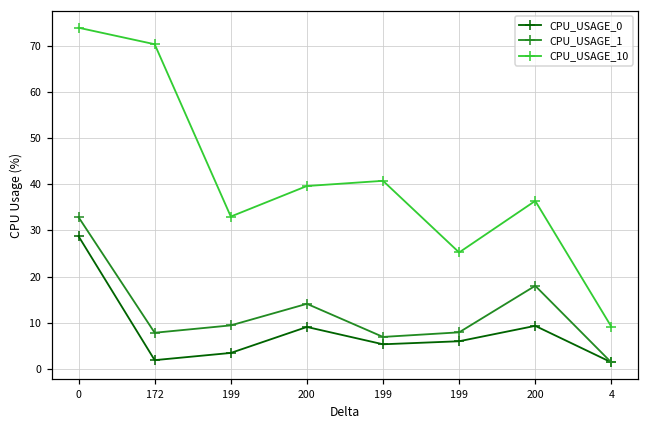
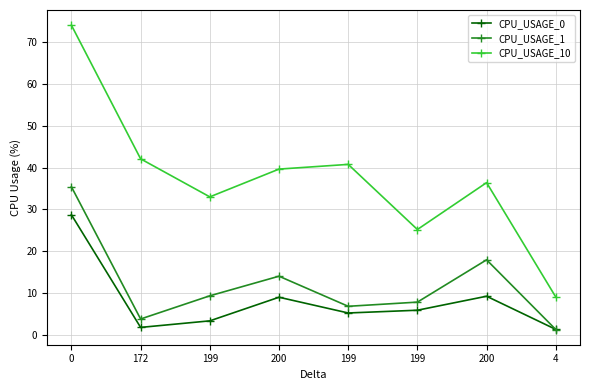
  {
    "CPU_USAGE_0": {
      "0": 29,
      "172": 2
    },
    "CPU_USAGE_1": {
-     "0": 33,
-     "172": 8
+     "0": 35,
+     "172": 4
    },
    "CPU_USAGE_10": {
      "0": 74,
-     "172": 70,
+     "172": 42,
      "4": 9
    }
  }
